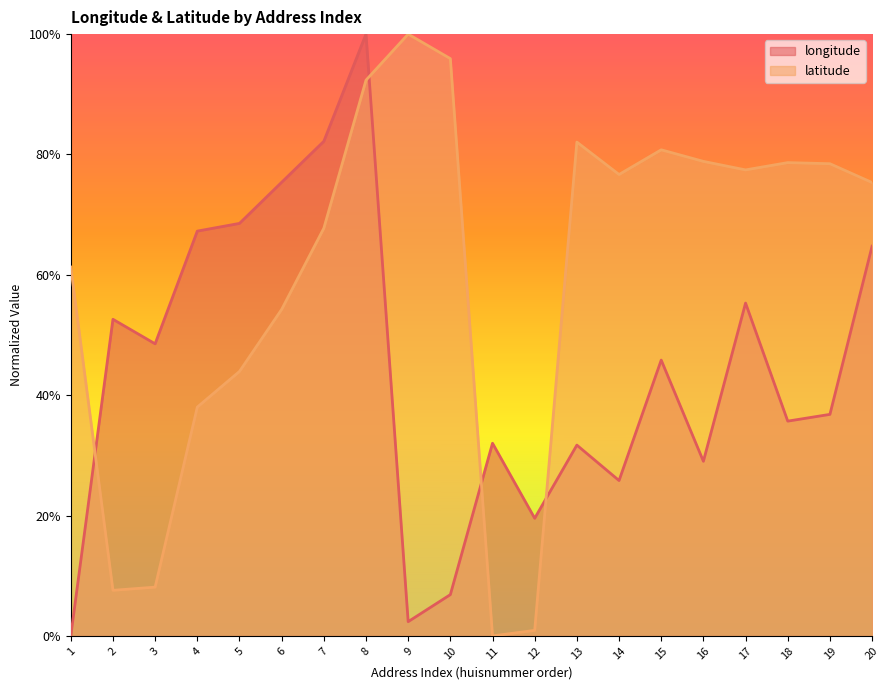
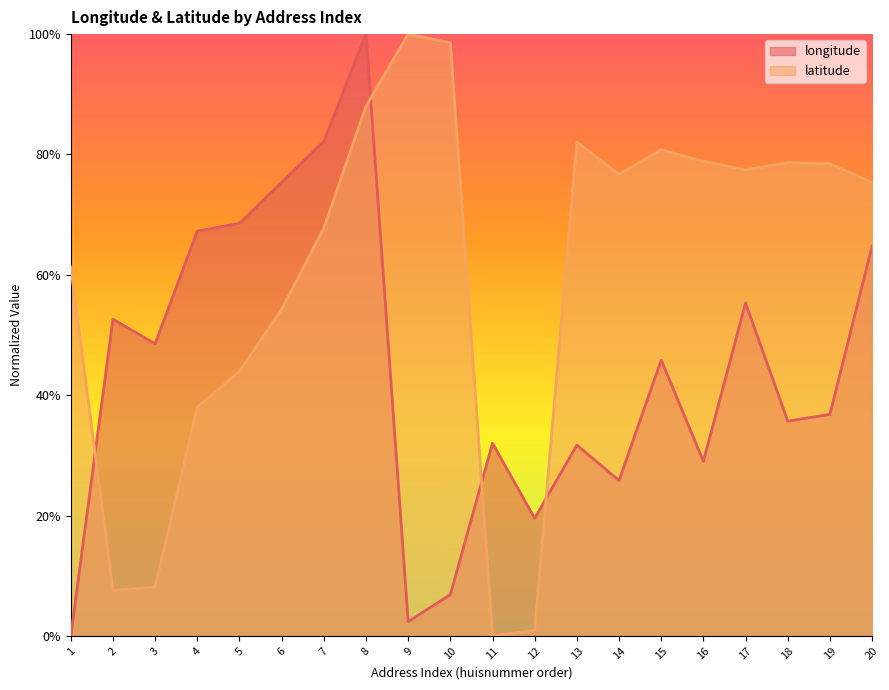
  {
    "longitude": {
      "1": "0%",
      "2": "53%",
      "3": "49%",
      "4": "67%",
      "5": "69%",
      "6": "75%",
      "7": "82%",
      "8": "100%",
      "9": "2%",
      "10": "7%",
      "11": "32%",
      "12": "20%",
      "13": "32%",
      "14": "26%",
      "15": "46%",
      "16": "29%",
      "17": "55%",
      "18": "36%",
      "19": "37%",
      "20": "65%"
    },
    "latitude": {
      "1": "61%",
      "2": "8%",
      "3": "8%",
      "4": "38%",
      "5": "44%",
      "6": "54%",
      "7": "68%",
-     "8": "92%",
+     "8": "88%",
      "9": "100%",
-     "10": "96%",
+     "10": "99%",
      "11": "0%",
      "12": "1%",
      "13": "82%",
      "14": "77%",
      "15": "81%",
      "16": "79%",
      "17": "77%",
      "18": "79%",
      "19": "78%",
      "20": "75%"
    }
  }
